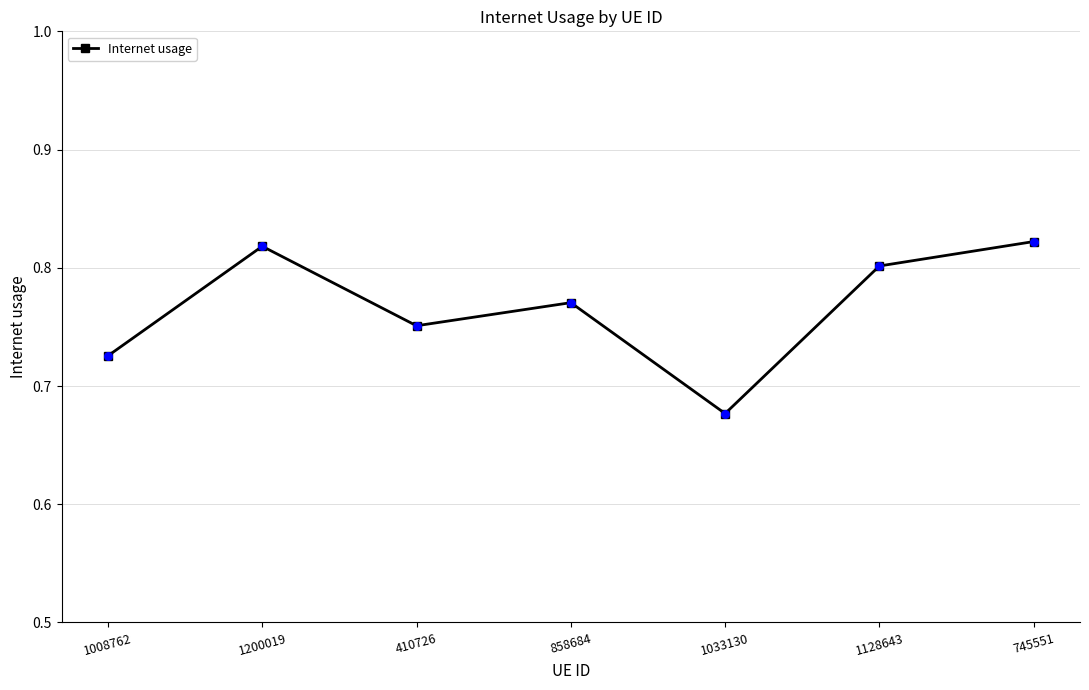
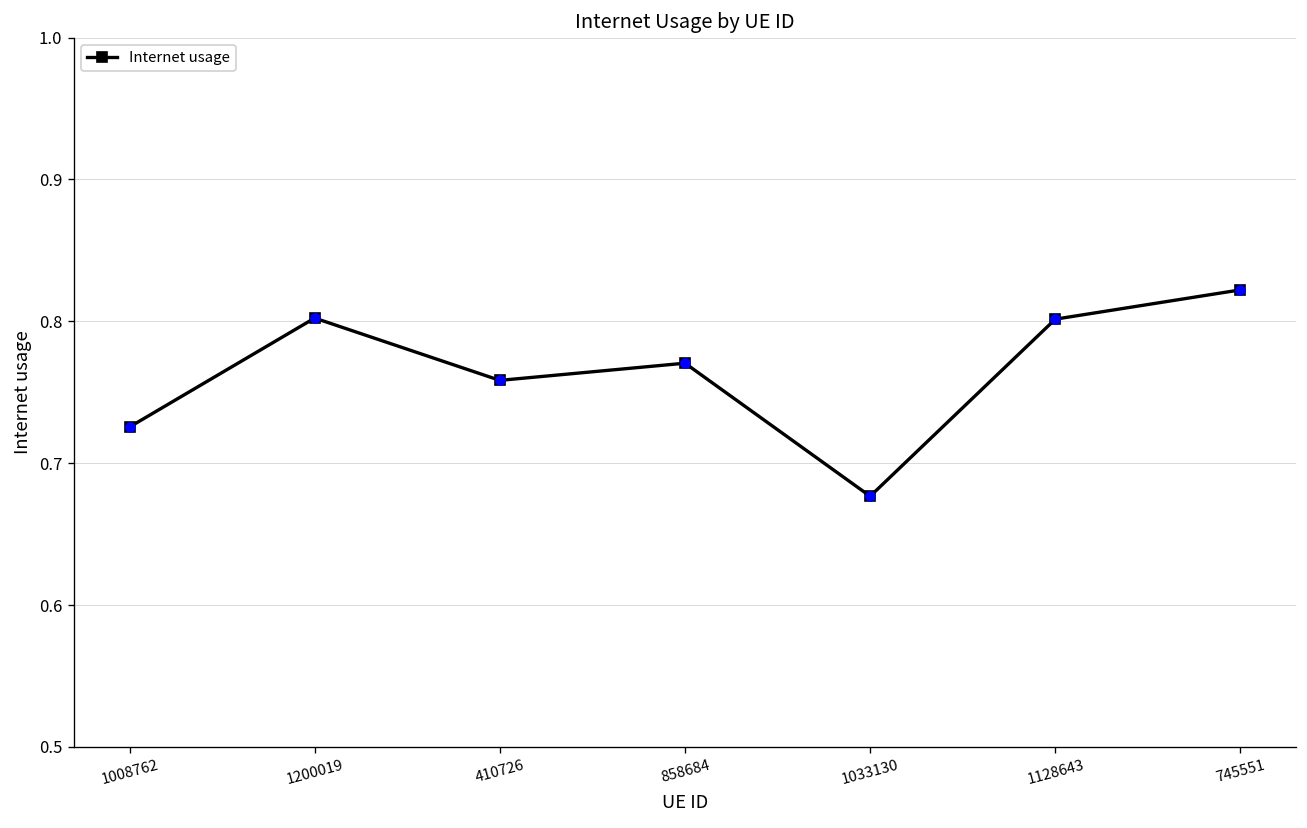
  {
    "1008762": 0.726,
-   "1200019": 0.818,
-   "410726": 0.751,
+   "1200019": 0.802,
+   "410726": 0.758,
    "858684": 0.771,
    "1033130": 0.677,
    "1128643": 0.802,
    "745551": 0.822
  }
